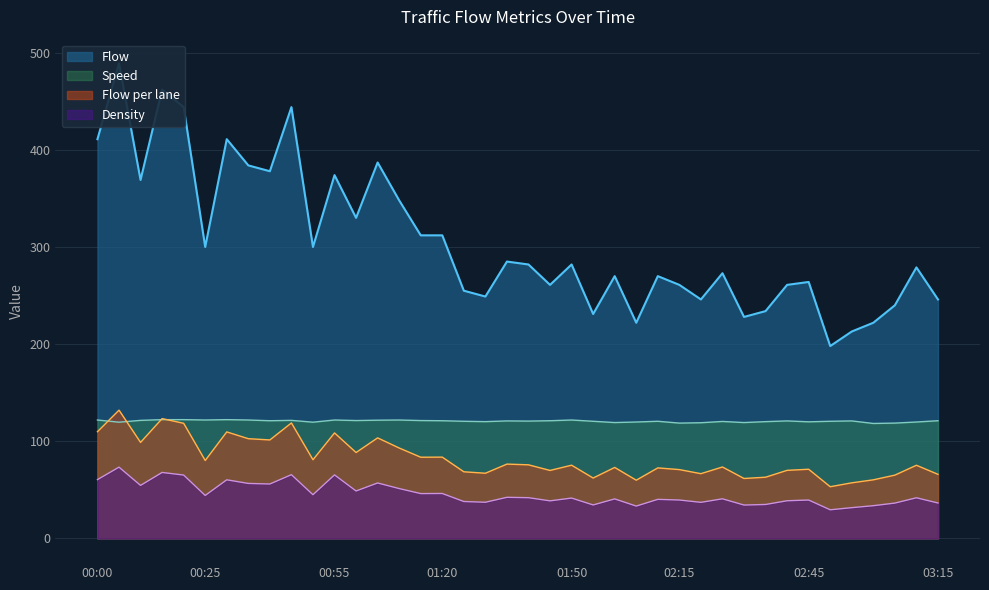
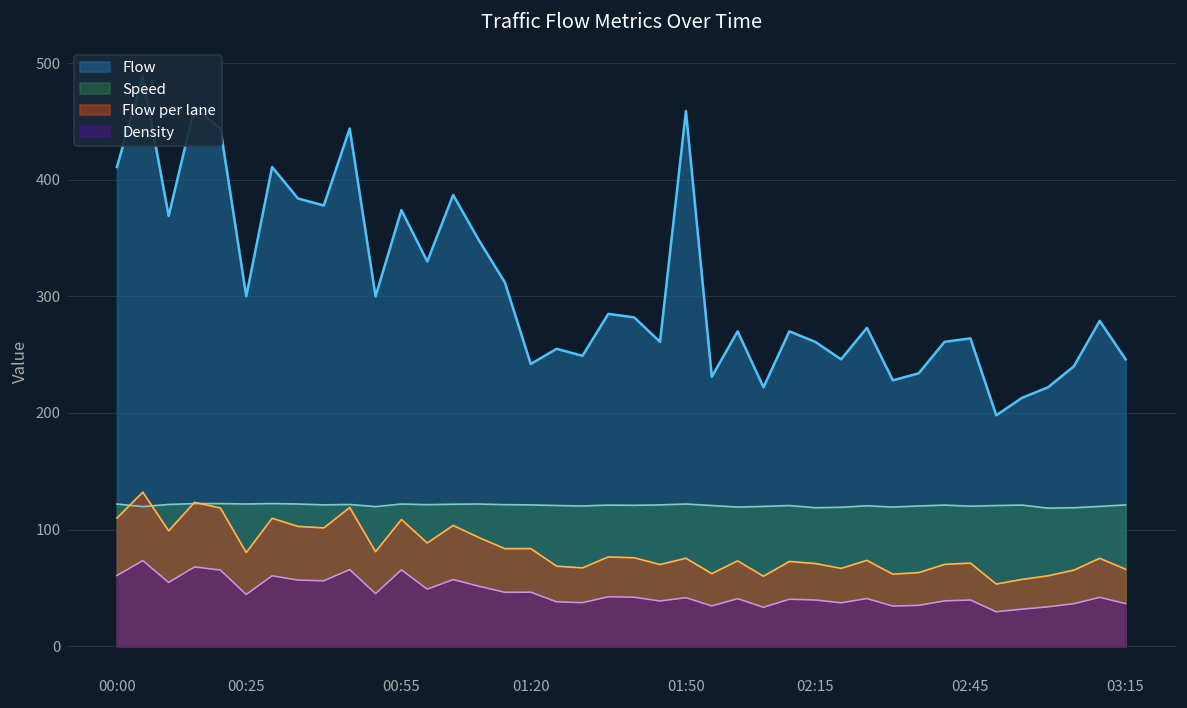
  {
    "Flow": {
      "00:00": 410,
      "00:25": 300,
      "00:55": 370,
-     "01:20": 310,
-     "01:50": 280,
+     "01:20": 240,
+     "01:50": 460,
      "02:15": 260,
      "02:45": 260,
      "03:15": 250
    },
    "Speed": {
      "00:00": 120,
      "00:25": 120,
      "00:55": 120,
      "01:20": 120,
      "01:50": 120,
      "02:15": 120,
      "02:45": 120,
      "03:15": 120
    },
    "Flow per lane": {
      "00:00": 110,
      "00:25": 80,
      "00:55": 110,
      "01:20": 80,
      "01:50": 80,
      "02:15": 70,
      "02:45": 70,
      "03:15": 70
    },
    "Density": {
      "00:00": 60,
      "00:25": 40,
      "00:55": 70,
      "01:20": 50,
      "01:50": 40,
      "02:15": 40,
      "02:45": 40,
      "03:15": 40
    }
  }
